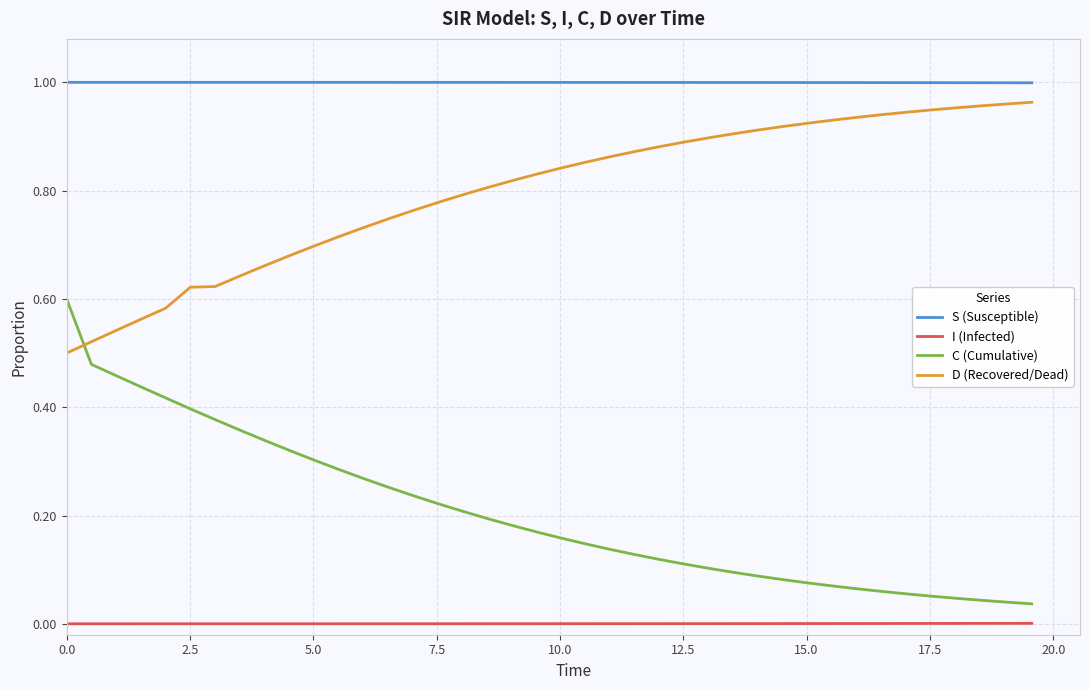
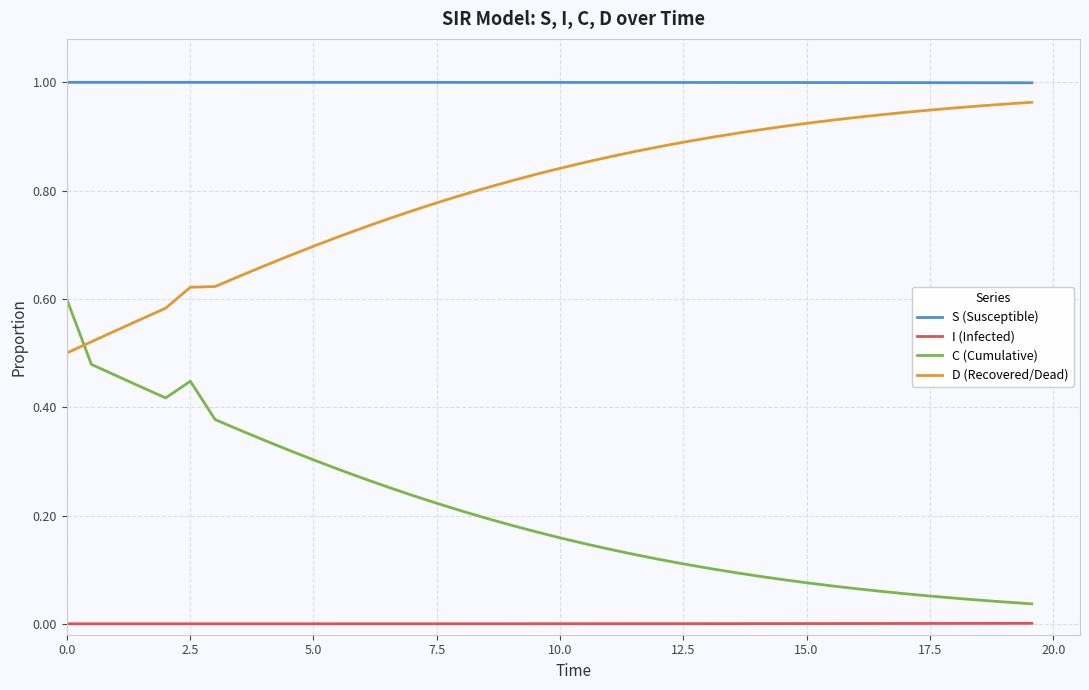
  {
    "S (Susceptible)": {
      "0.0": 1.00,
      "2.5": 1.00
    },
    "I (Infected)": {
      "0.0": 0.00,
      "2.5": 0.00
    },
    "C (Cumulative)": {
      "0.0": 0.60,
-     "2.5": 0.40
+     "2.5": 0.45
    },
    "D (Recovered/Dead)": {
      "0.0": 0.50,
      "2.5": 0.62
    }
  }
